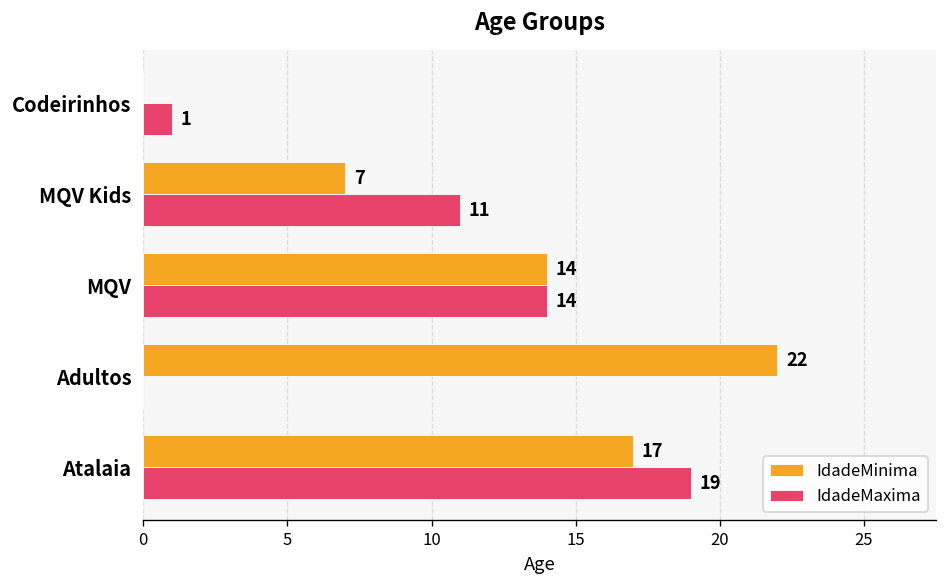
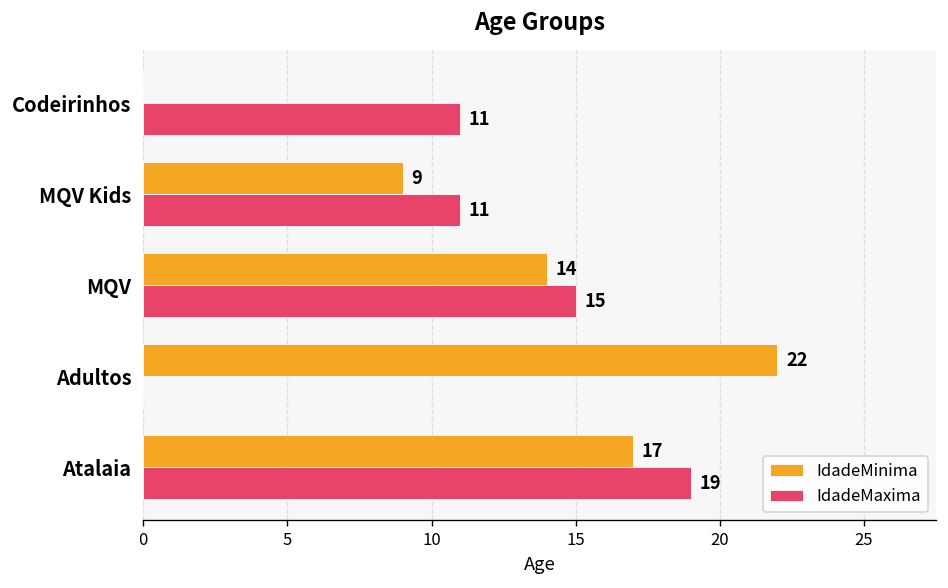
  {
    "IdadeMinima": {
-     "MQV Kids": 7,
+     "MQV Kids": 9,
      "MQV": 14,
      "Adultos": 22,
      "Atalaia": 17
    },
    "IdadeMaxima": {
-     "Codeirinhos": 1,
+     "Codeirinhos": 11,
      "MQV Kids": 11,
-     "MQV": 14,
+     "MQV": 15,
      "Atalaia": 19
    }
  }
